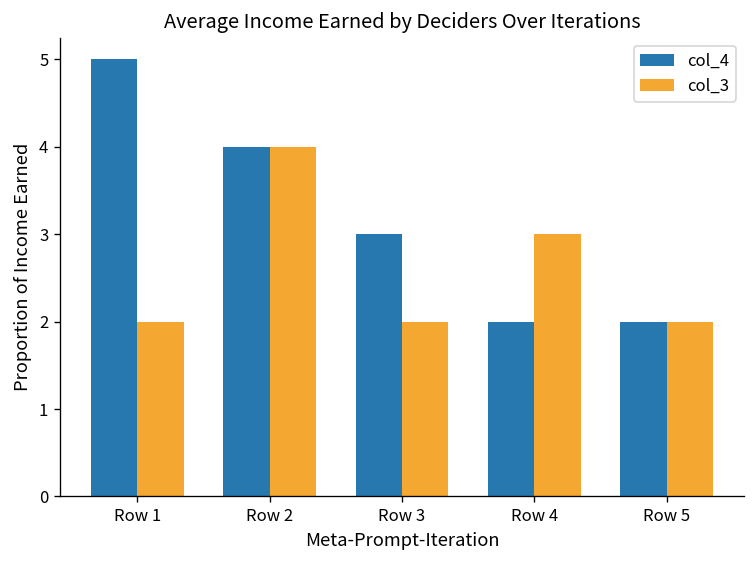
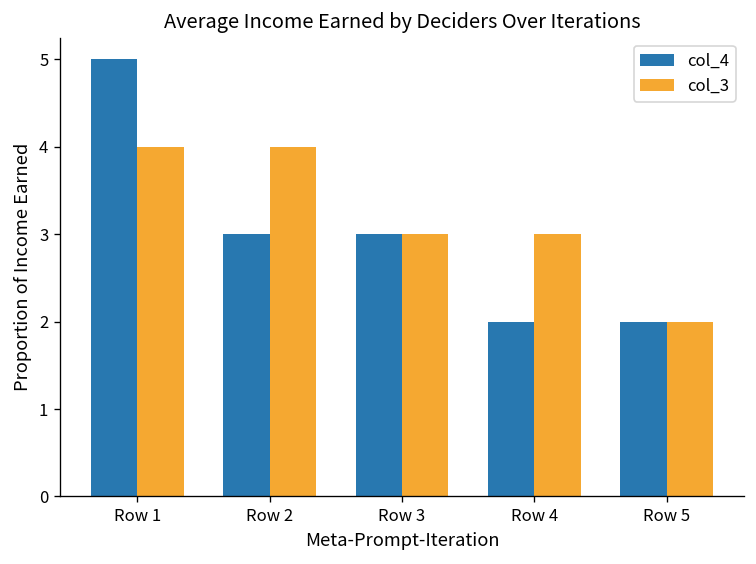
  {
    "col_4": {
      "Row 1": 5,
-     "Row 2": 4,
+     "Row 2": 3,
      "Row 3": 3,
      "Row 4": 2,
      "Row 5": 2
    },
    "col_3": {
-     "Row 1": 2,
+     "Row 1": 4,
      "Row 2": 4,
-     "Row 3": 2,
+     "Row 3": 3,
      "Row 4": 3,
      "Row 5": 2
    }
  }
